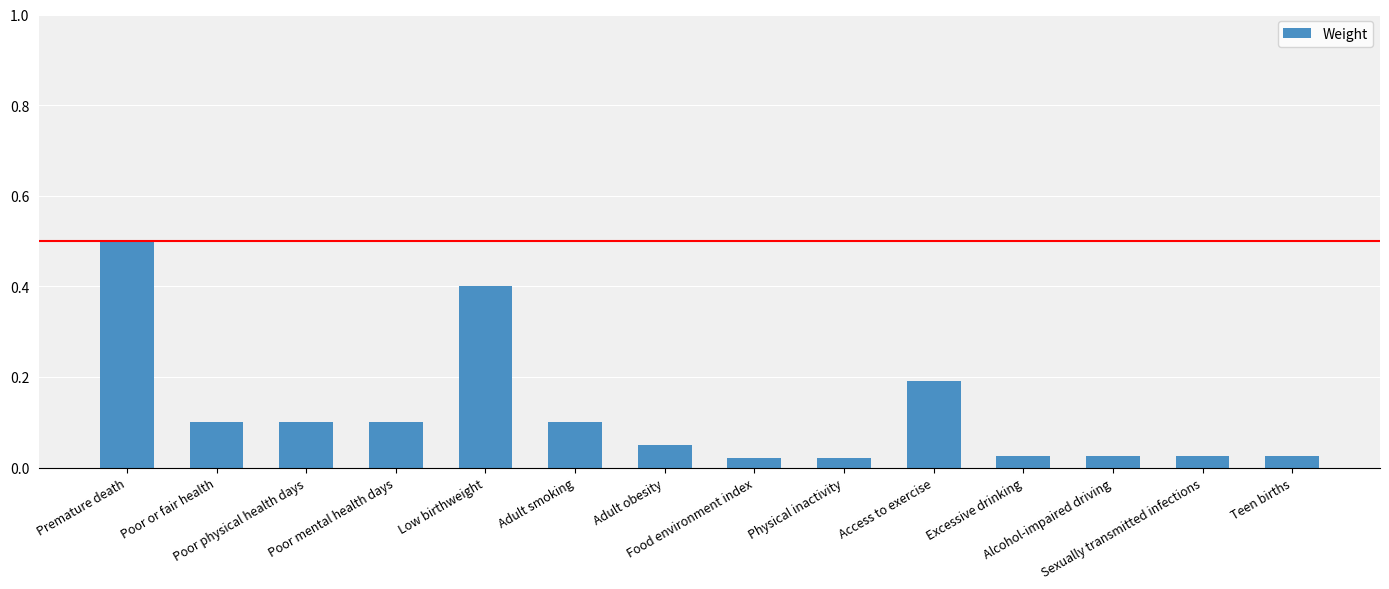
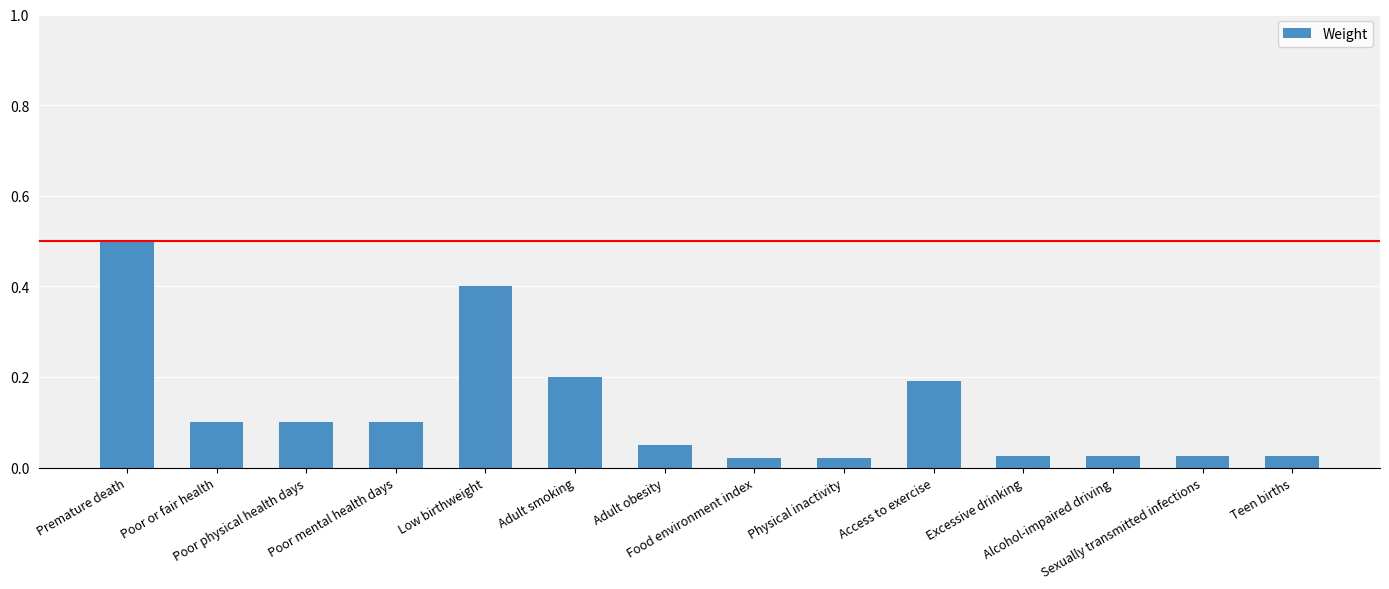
  {
    "Premature death": 0.5,
    "Poor or fair health": 0.1,
    "Poor physical health days": 0.1,
    "Poor mental health days": 0.1,
    "Low birthweight": 0.4,
-   "Adult smoking": 0.1,
+   "Adult smoking": 0.2,
    "Adult obesity": 0.05,
    "Food environment index": 0.02,
    "Physical inactivity": 0.02,
    "Access to exercise": 0.19,
    "Excessive drinking": 0.03,
    "Alcohol-impaired driving": 0.03,
    "Sexually transmitted infections": 0.03,
    "Teen births": 0.03
  }
